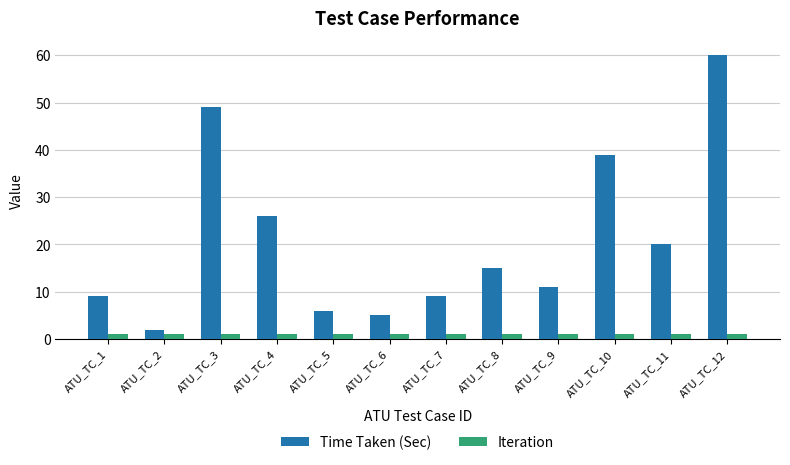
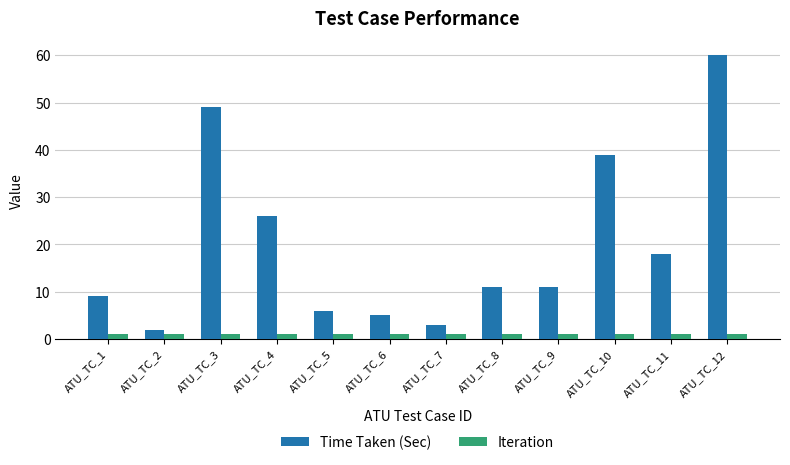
  {
    "Time Taken (Sec)": {
      "ATU_TC_1": 9,
      "ATU_TC_2": 2,
      "ATU_TC_3": 49,
      "ATU_TC_4": 26,
      "ATU_TC_5": 6,
      "ATU_TC_6": 5,
-     "ATU_TC_7": 9,
-     "ATU_TC_8": 15,
+     "ATU_TC_7": 3,
+     "ATU_TC_8": 11,
      "ATU_TC_9": 11,
      "ATU_TC_10": 39,
-     "ATU_TC_11": 20,
+     "ATU_TC_11": 18,
      "ATU_TC_12": 60
    },
    "Iteration": {
      "ATU_TC_1": 1,
      "ATU_TC_2": 1,
      "ATU_TC_3": 1,
      "ATU_TC_4": 1,
      "ATU_TC_5": 1,
      "ATU_TC_6": 1,
      "ATU_TC_7": 1,
      "ATU_TC_8": 1,
      "ATU_TC_9": 1,
      "ATU_TC_10": 1,
      "ATU_TC_11": 1,
      "ATU_TC_12": 1
    }
  }
